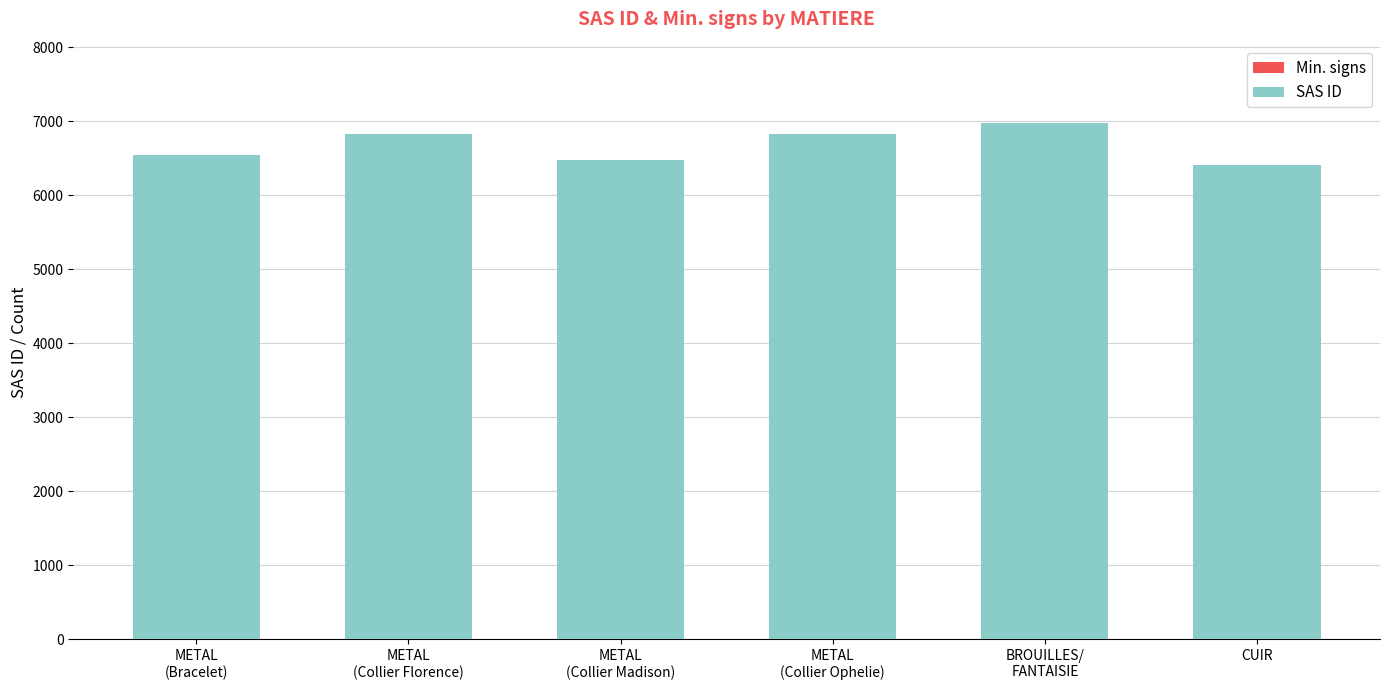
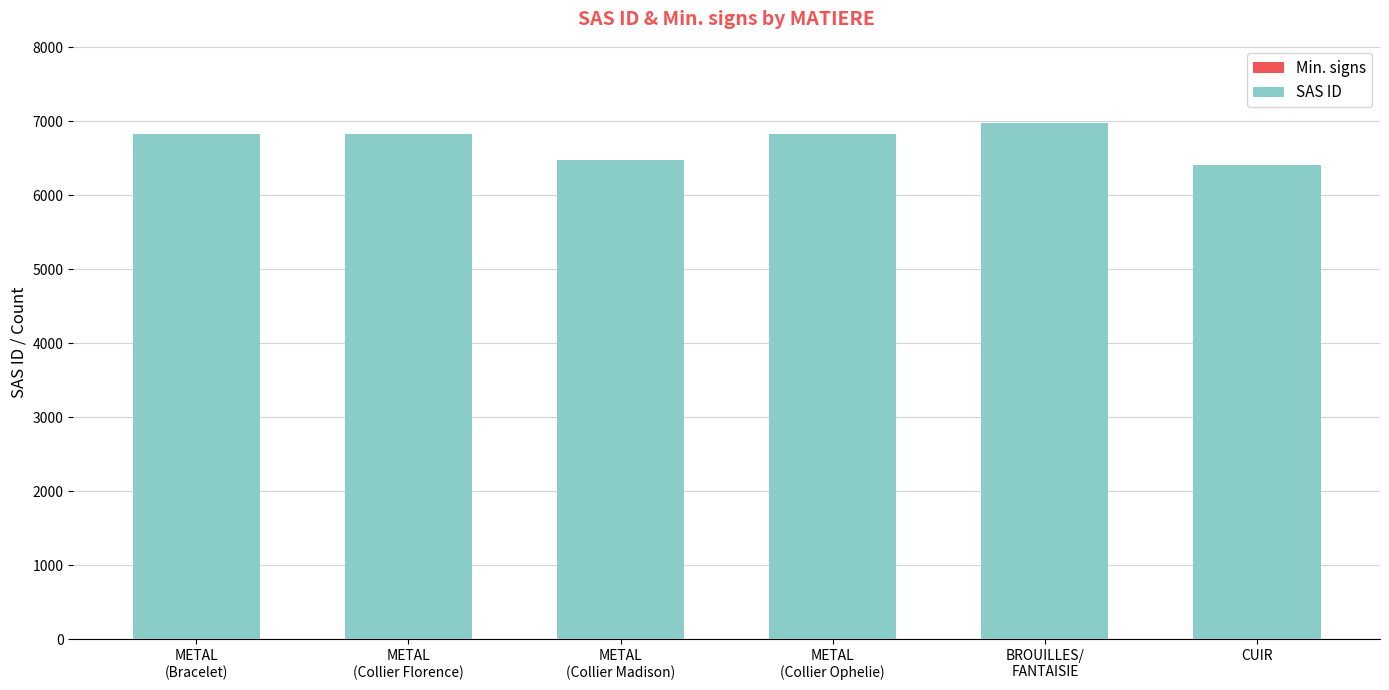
  {
    "Min. signs": {
      "METAL (Bracelet)": 0,
      "METAL (Collier Florence)": 0,
      "METAL (Collier Madison)": 0,
      "METAL (Collier Ophelie)": 0,
      "BROUILLES/ FANTAISIE": 0,
      "CUIR": 0
    },
    "SAS ID": {
-     "METAL (Bracelet)": 6500,
+     "METAL (Bracelet)": 6800,
      "METAL (Collier Florence)": 6800,
      "METAL (Collier Madison)": 6500,
      "METAL (Collier Ophelie)": 6800,
      "BROUILLES/ FANTAISIE": 7000,
      "CUIR": 6400
    }
  }
